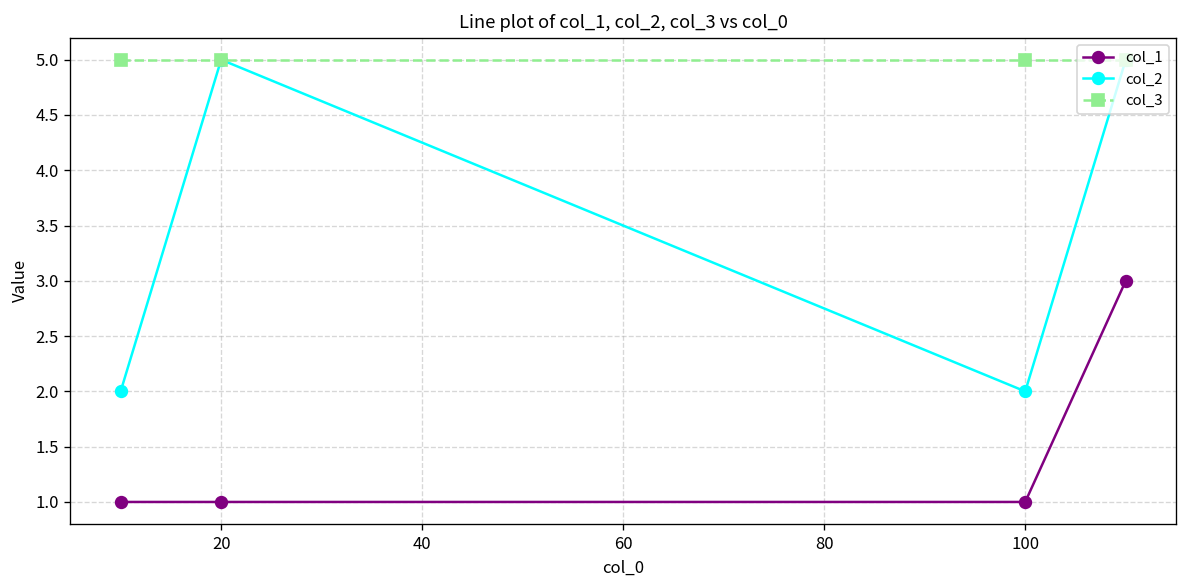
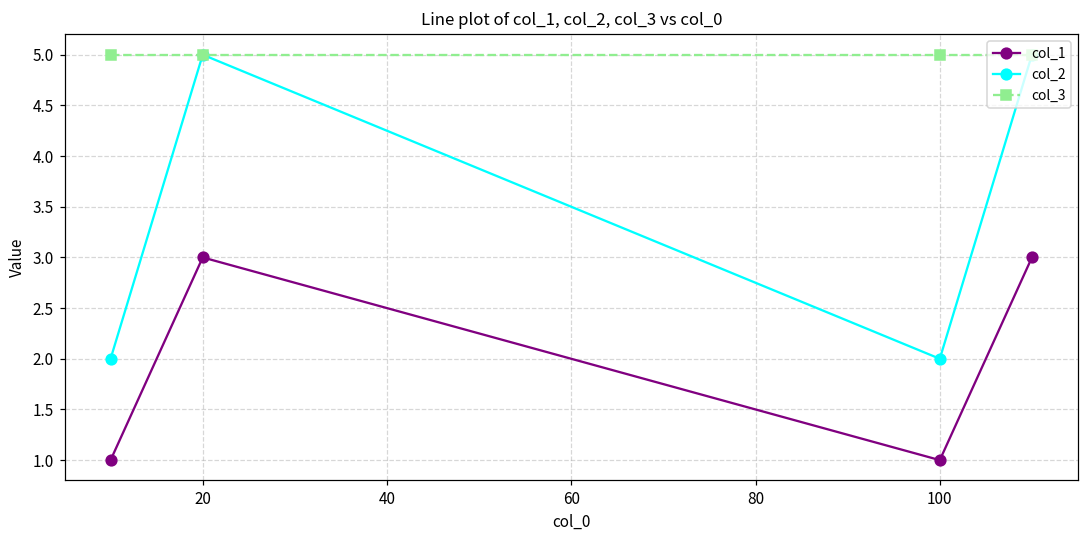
  {
    "col_1": {
-     "20": 1,
+     "20": 3,
      "100": 1
    },
    "col_2": {
      "100": 2
    },
    "col_3": {
      "100": 5
    }
  }
